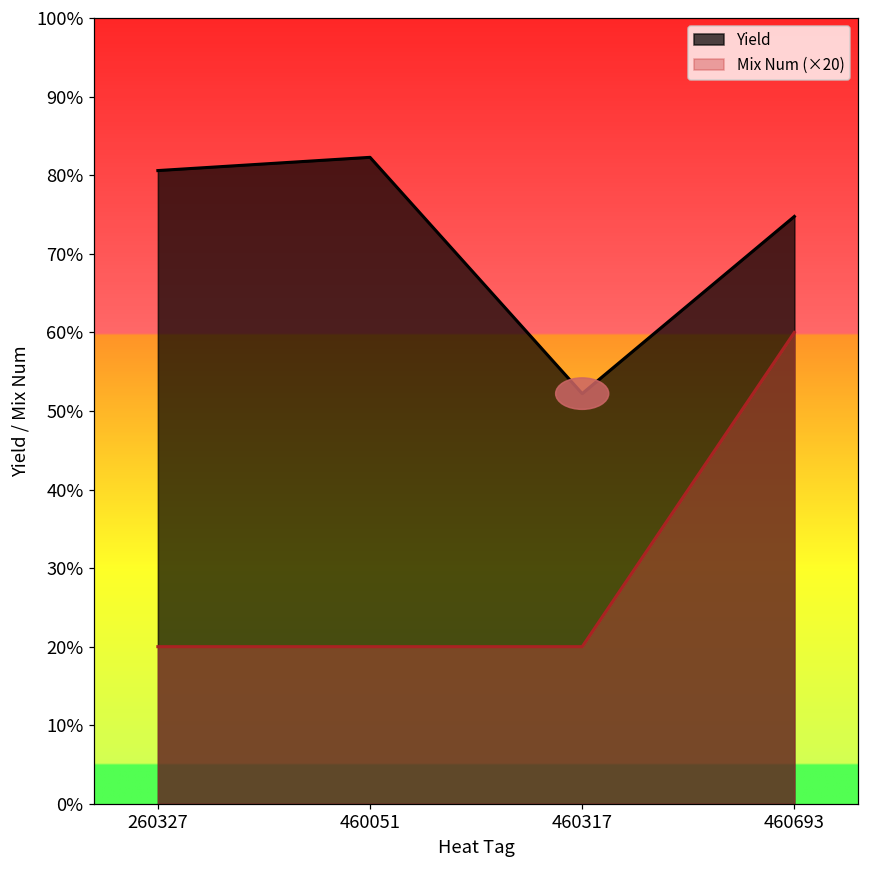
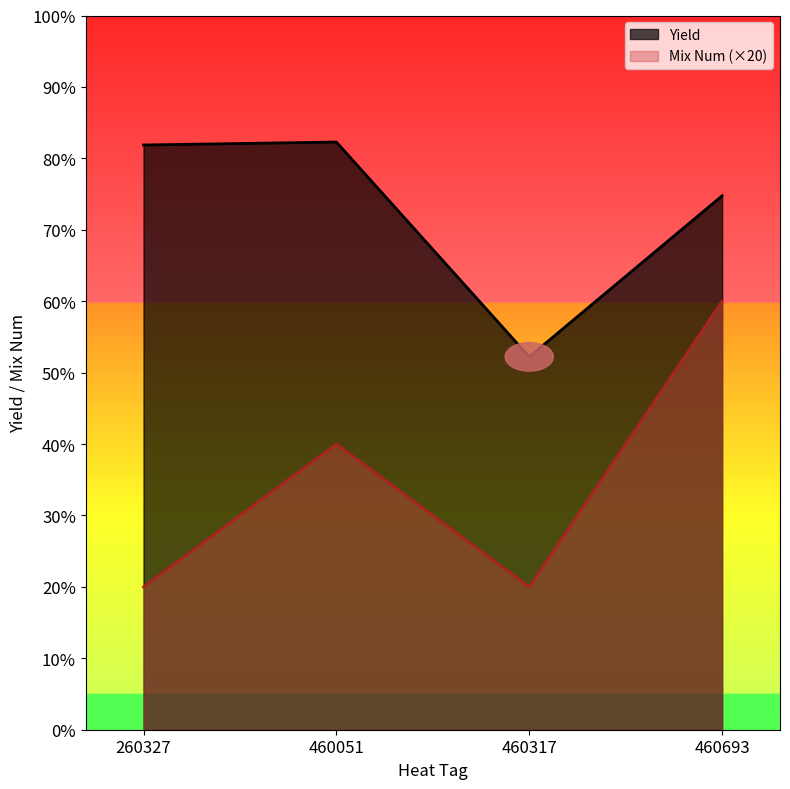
  {
    "Yield": {
-     "260327": "81%",
+     "260327": "82%",
      "460051": "82%",
      "460693": "75%"
    },
    "Mix Num (×20)": {
      "260327": "20%",
-     "460051": "20%",
+     "460051": "40%",
      "460317": "20%",
      "460693": "60%"
    }
  }
